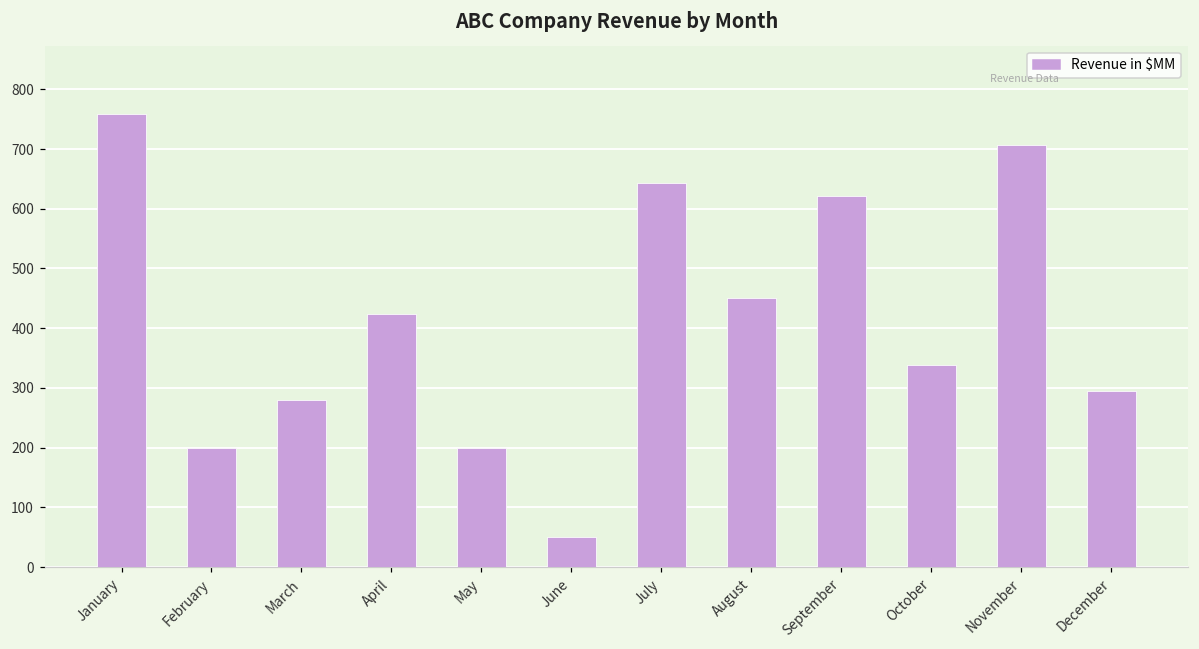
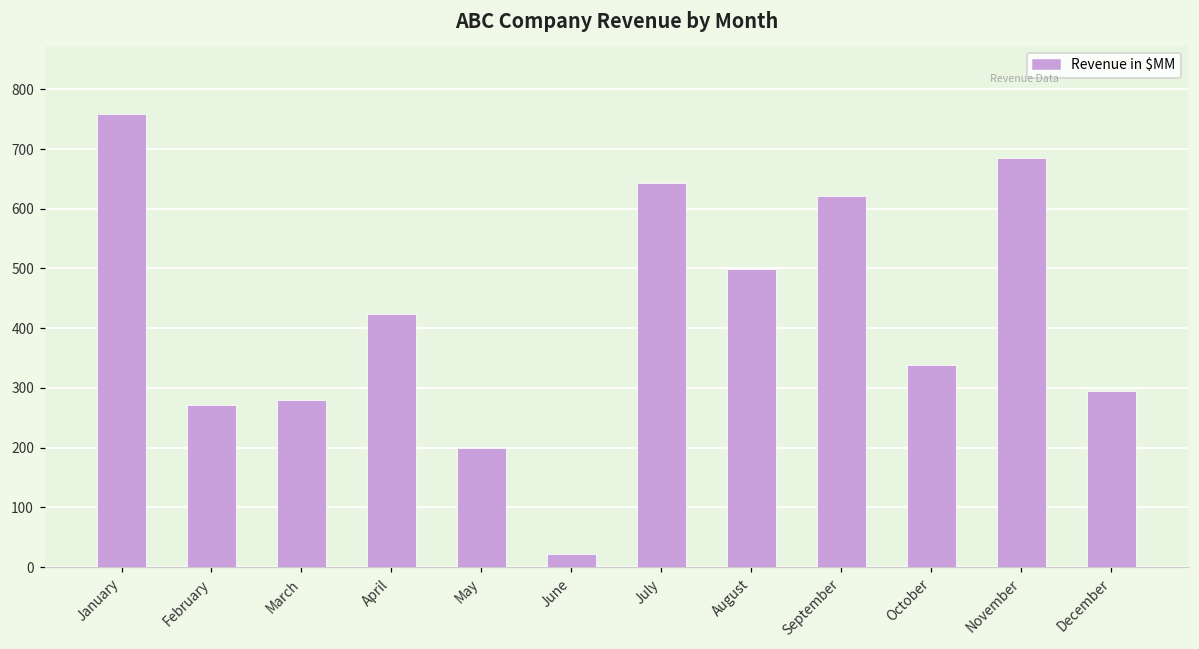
  {
    "January": 760,
-   "February": 200,
+   "February": 270,
    "March": 280,
    "April": 420,
    "May": 200,
-   "June": 50,
+   "June": 20,
    "July": 640,
-   "August": 450,
+   "August": 500,
    "September": 620,
    "October": 340,
-   "November": 710,
+   "November": 690,
    "December": 300
  }
